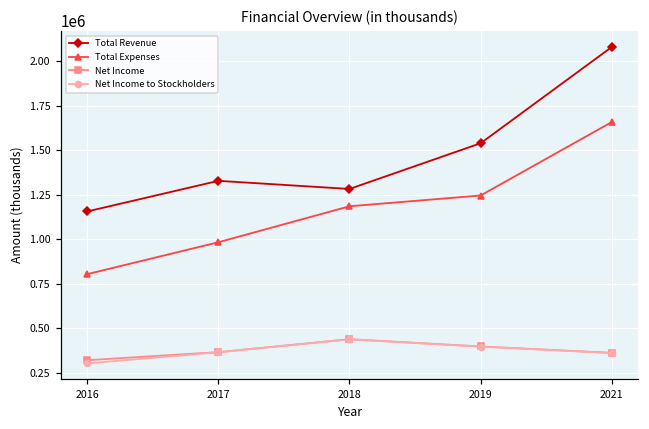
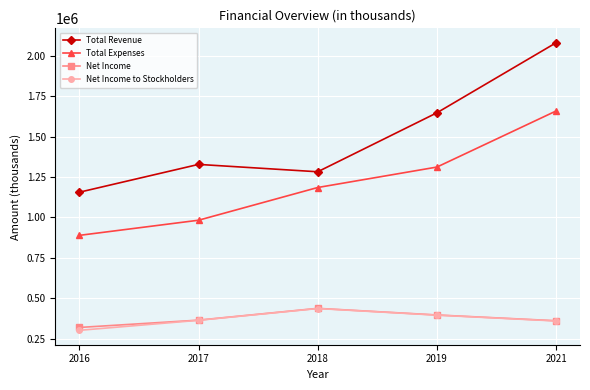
  {
    "Total Revenue": {
      "2016": 1160000,
      "2017": 1330000,
      "2018": 1280000,
-     "2019": 1540000,
+     "2019": 1650000,
      "2021": 2080000
    },
    "Total Expenses": {
-     "2016": 800000,
+     "2016": 890000,
      "2017": 980000,
      "2018": 1180000,
-     "2019": 1250000,
+     "2019": 1310000,
      "2021": 1660000
    }
  }
